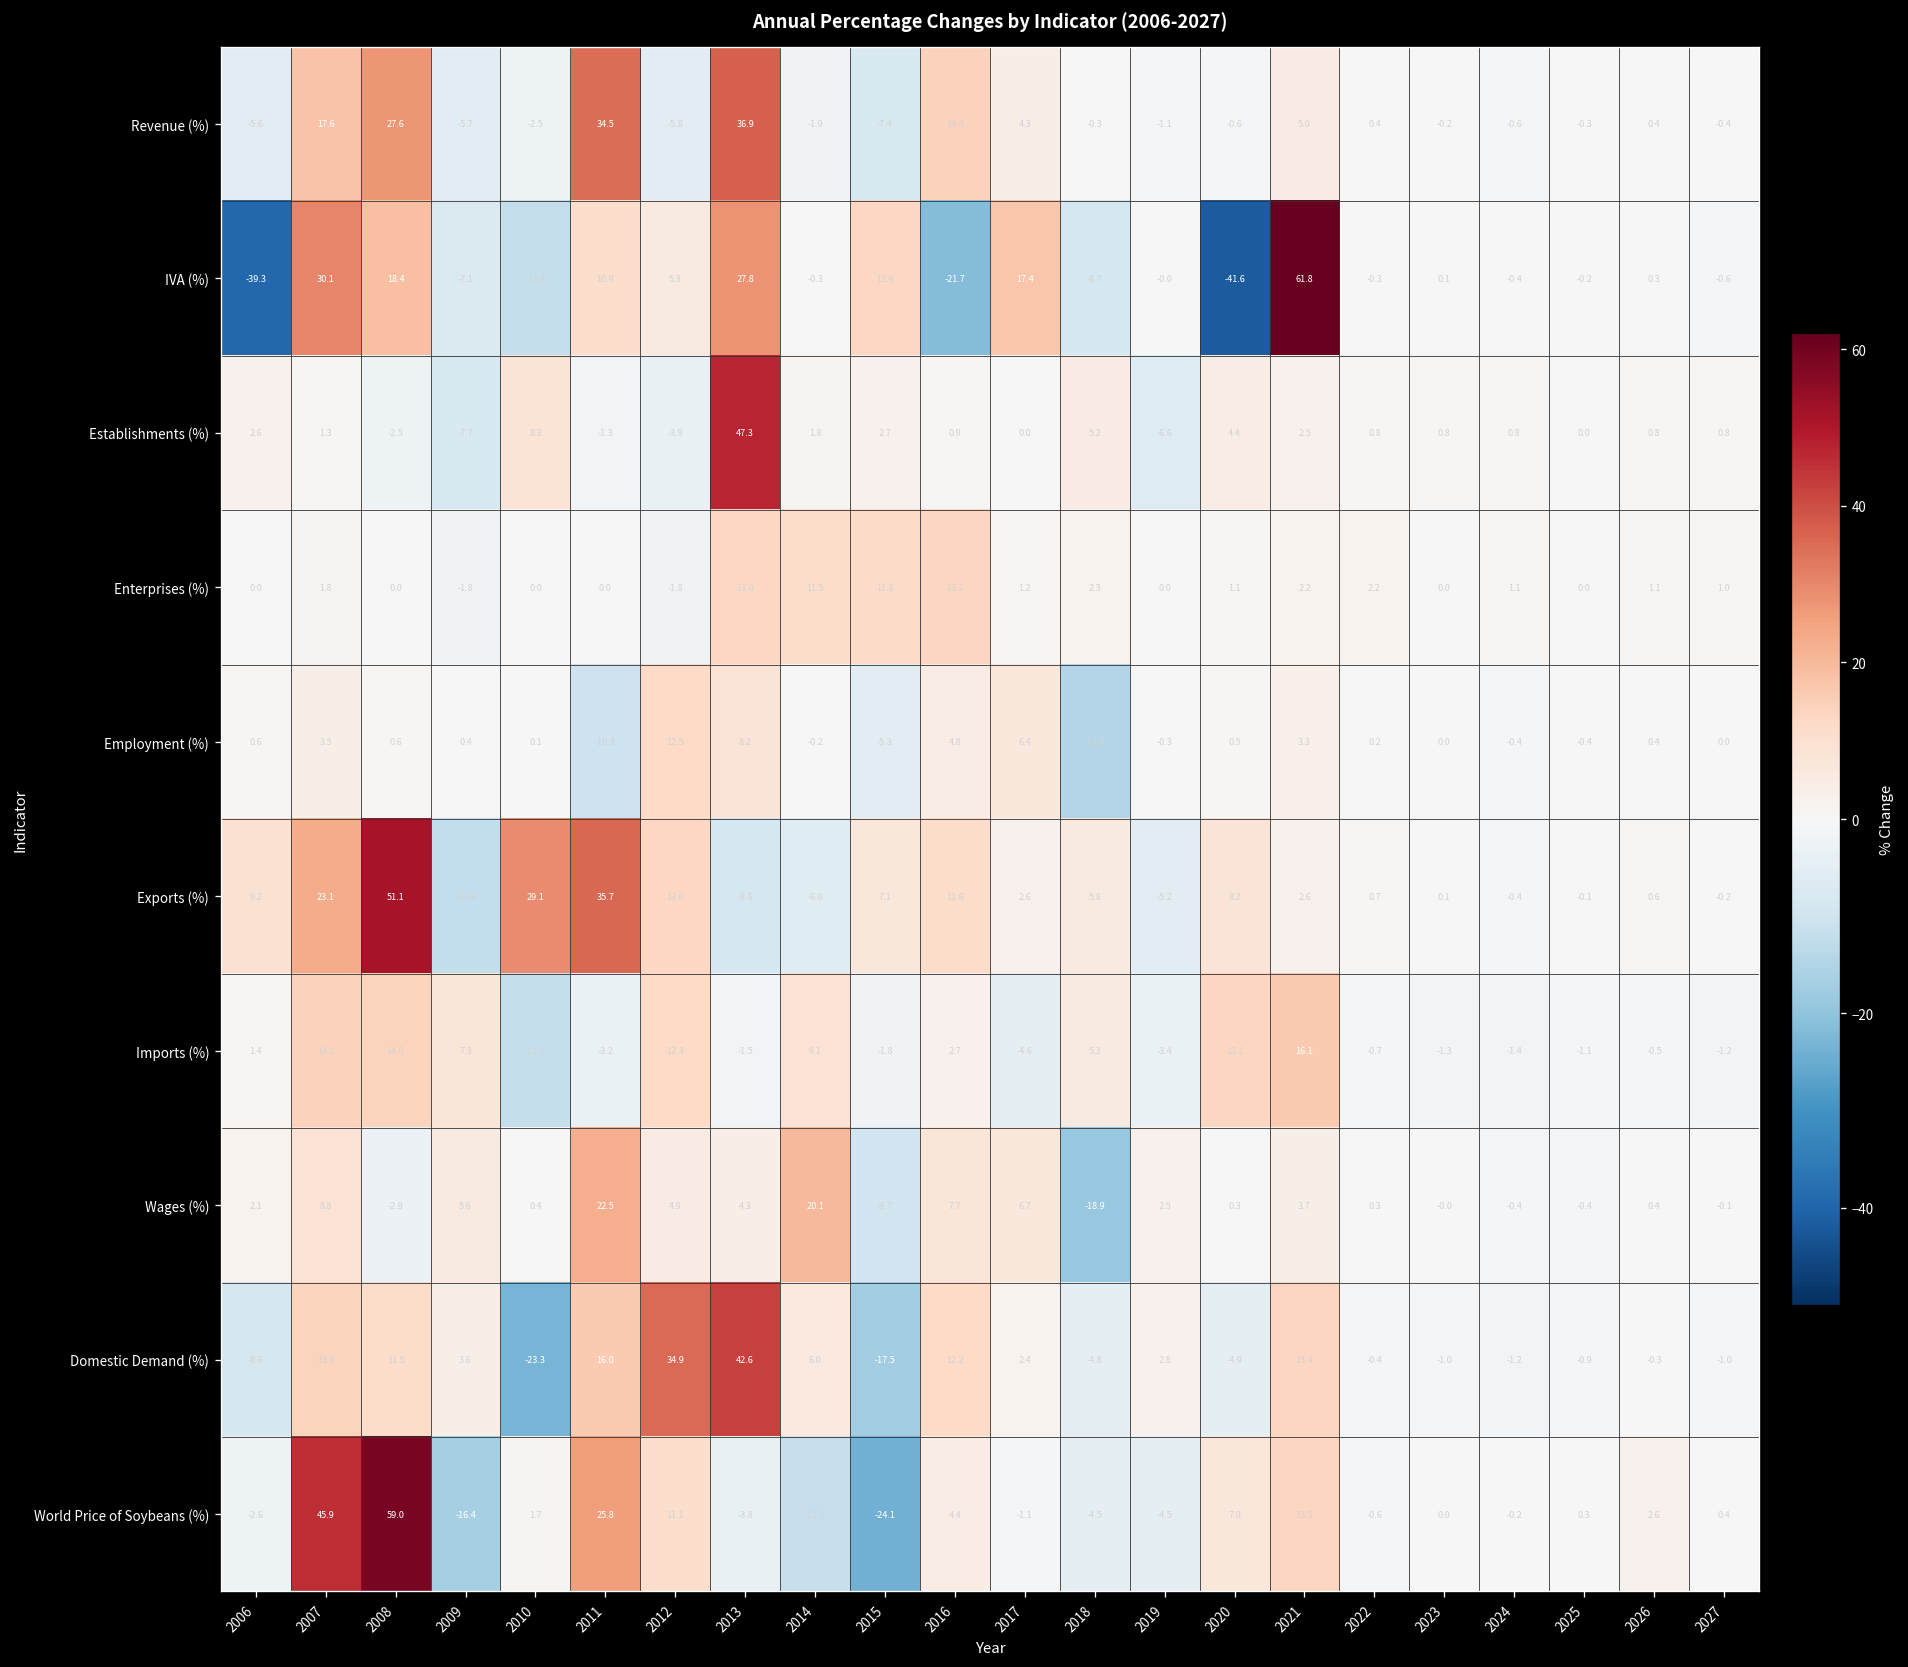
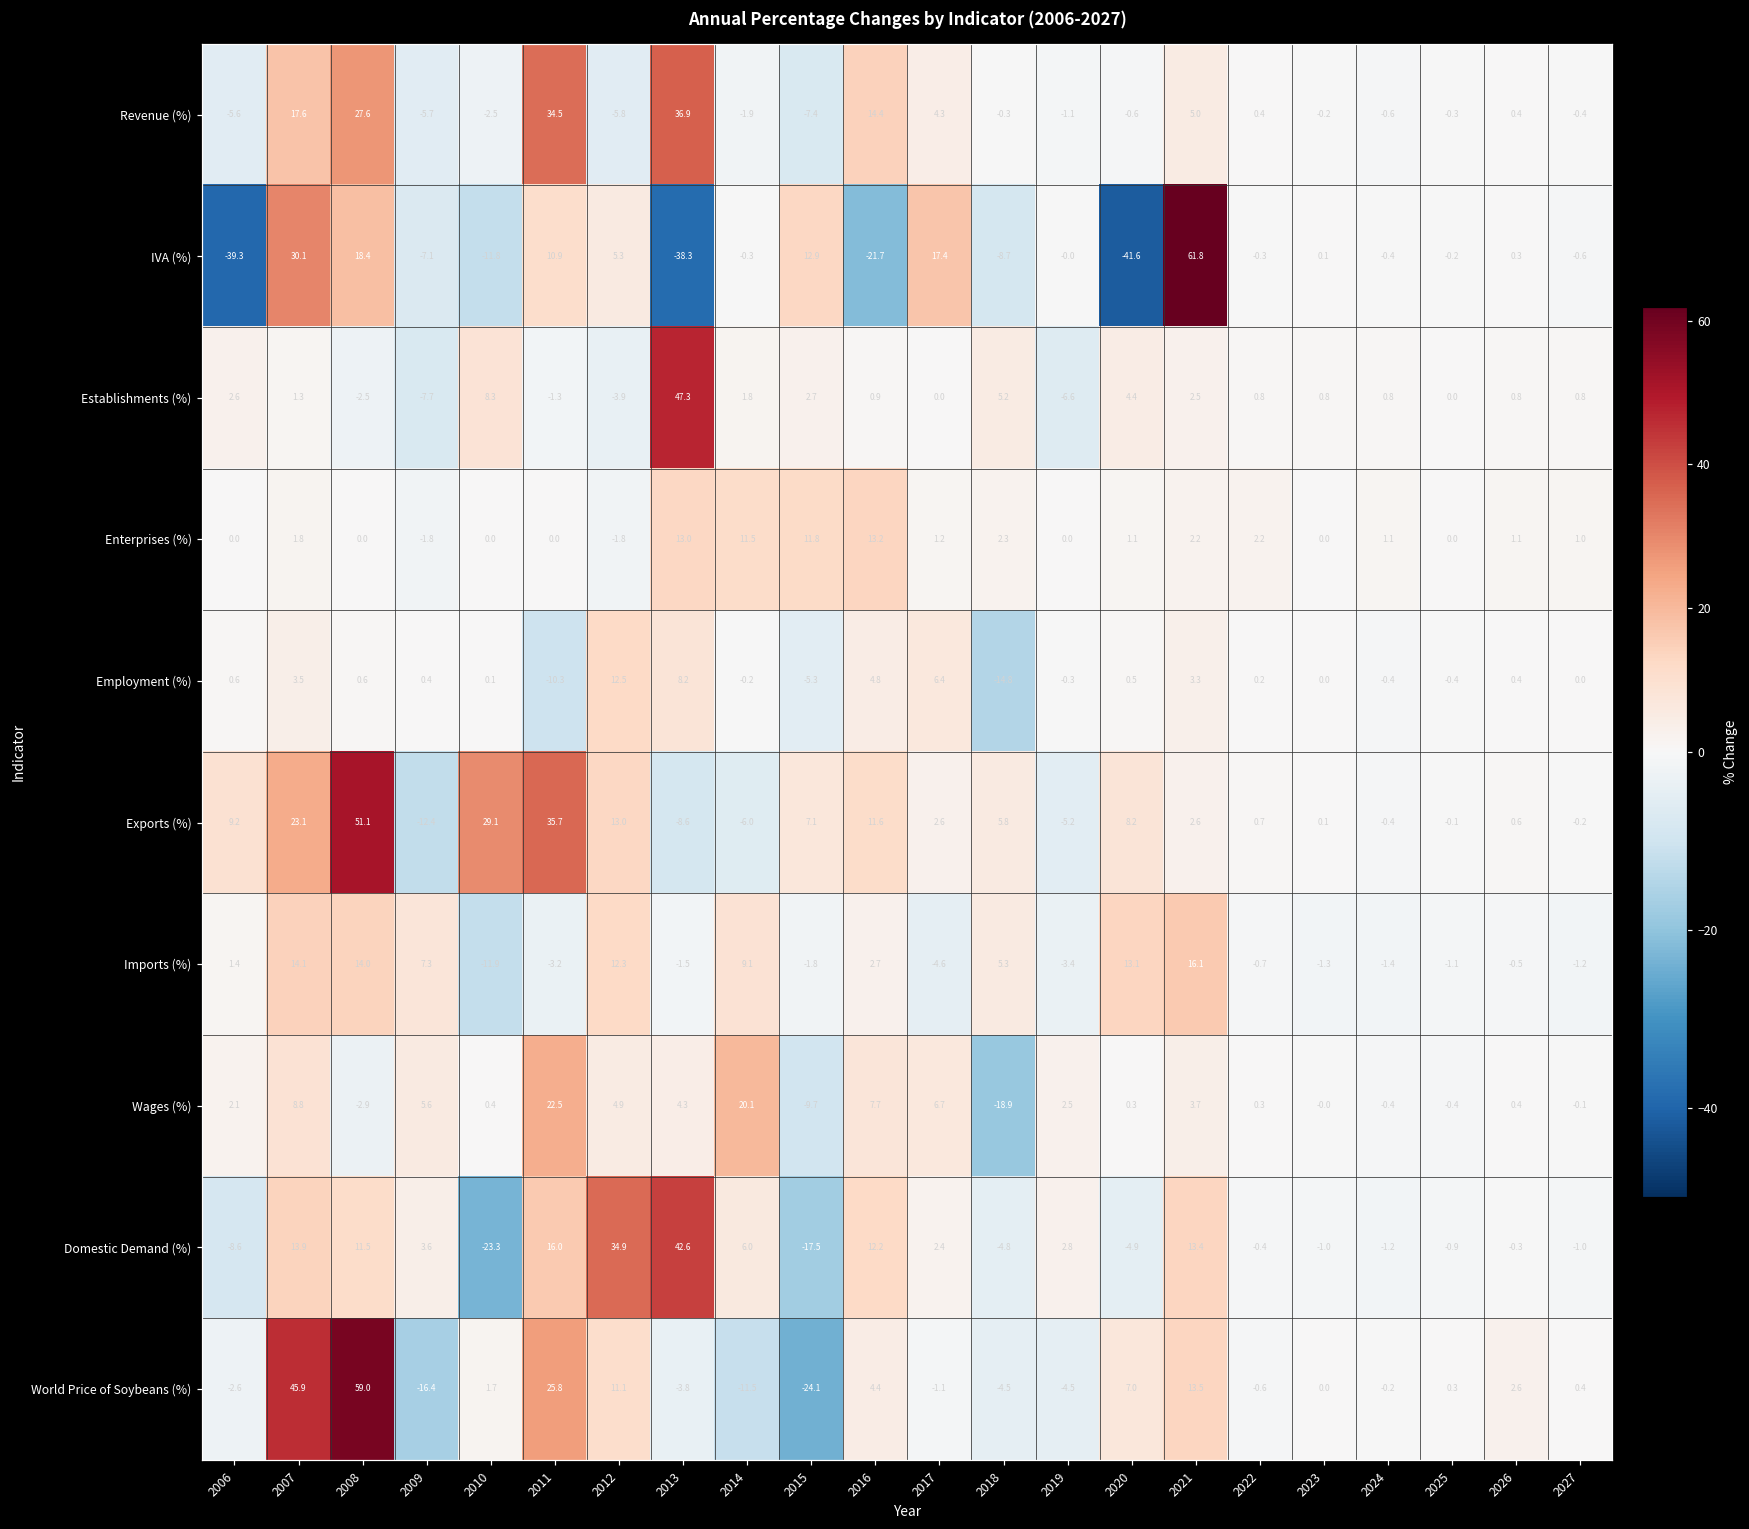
  {
    "Revenue (%)": {
      "2007": 17.6,
      "2008": 27.6,
      "2011": 34.5,
      "2013": 36.9
    },
    "IVA (%)": {
      "2006": -39.3,
      "2007": 30.1,
      "2008": 18.4,
-     "2013": 27.8,
+     "2013": -38.3,
      "2016": -21.7,
      "2017": 17.4,
      "2020": -41.6,
      "2021": 61.8
    },
    "Establishments (%)": {
      "2013": 47.3
    },
    "Exports (%)": {
      "2007": 23.1,
      "2008": 51.1,
      "2010": 29.1,
      "2011": 35.7
    },
    "Imports (%)": {
      "2021": 16.1
    },
    "Wages (%)": {
      "2011": 22.5,
      "2014": 20.1,
      "2018": -18.9
    },
    "Domestic Demand (%)": {
      "2010": -23.3,
      "2011": 16.0,
      "2012": 34.9,
      "2013": 42.6,
      "2015": -17.5
    },
    "World Price of Soybeans (%)": {
      "2007": 45.9,
      "2008": 59.0,
      "2009": -16.4,
      "2011": 25.8,
      "2015": -24.1
    }
  }
